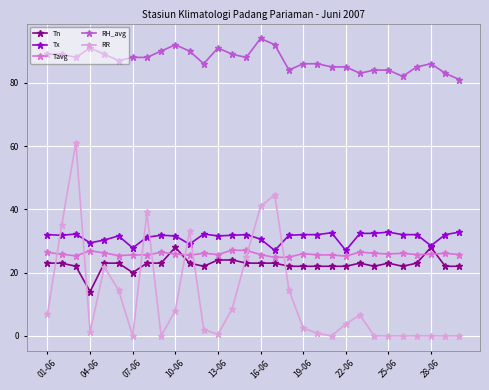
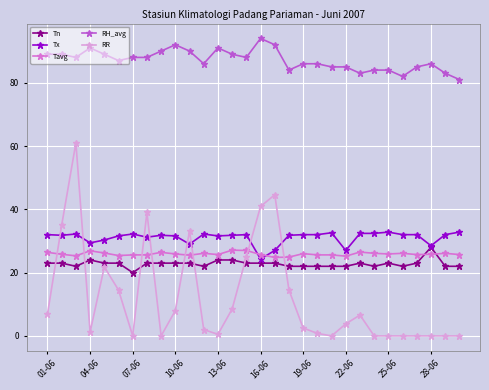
  {
    "Tn": {
      "01-06": 23,
-     "04-06": 14,
+     "04-06": 24,
      "07-06": 20,
-     "10-06": 28,
+     "10-06": 23,
      "13-06": 24,
      "16-06": 23,
      "19-06": 22,
      "22-06": 22,
      "25-06": 23
    },
    "Tx": {
      "01-06": 32,
      "04-06": 29,
-     "07-06": 28,
+     "07-06": 32,
      "10-06": 32,
      "13-06": 32,
-     "16-06": 31,
+     "16-06": 24,
      "19-06": 32,
      "22-06": 27,
      "25-06": 33
    }
  }
